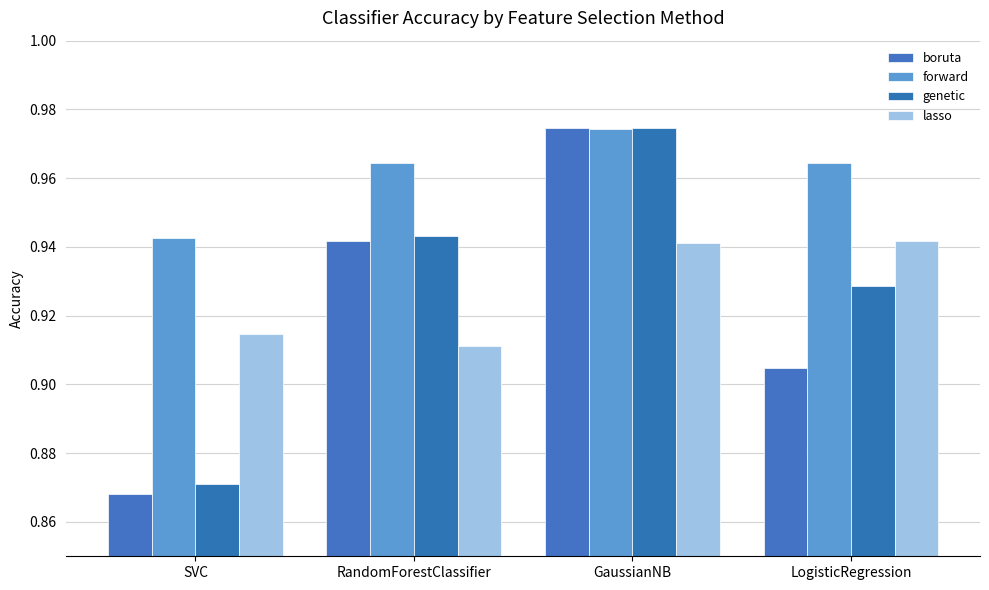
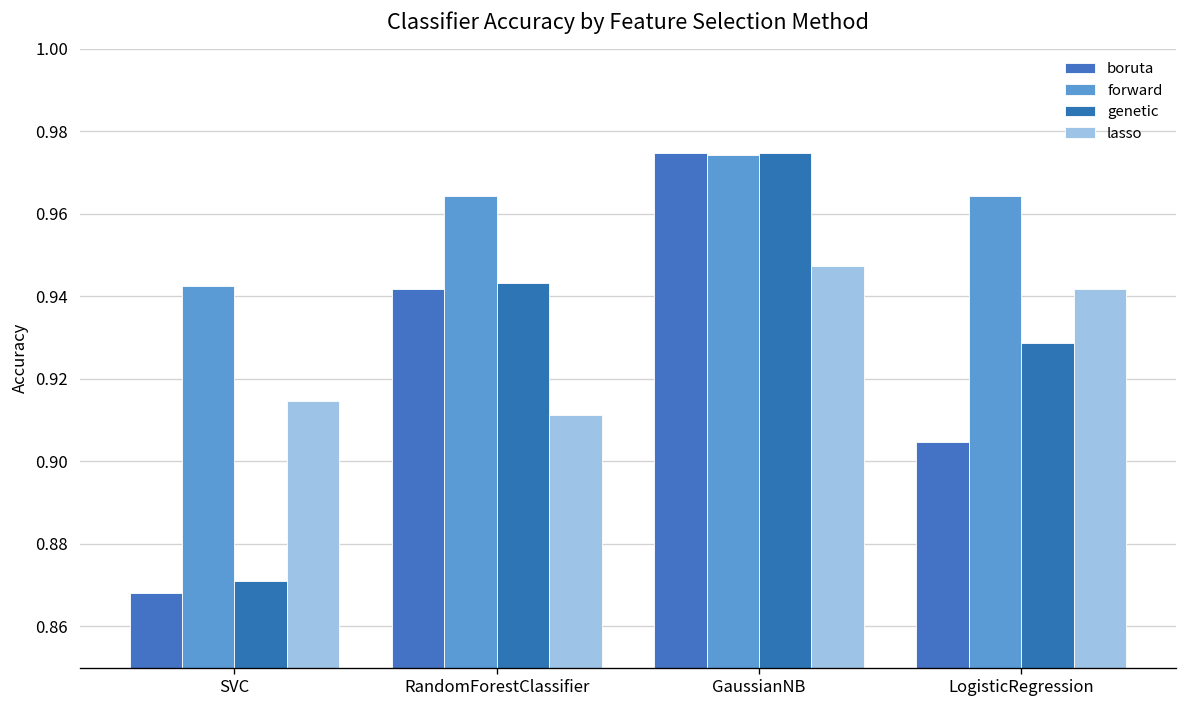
  {
    "lasso": {
      "SVC": 0.915,
      "RandomForestClassifier": 0.911,
-     "GaussianNB": 0.941,
+     "GaussianNB": 0.947,
      "LogisticRegression": 0.942
    }
  }
